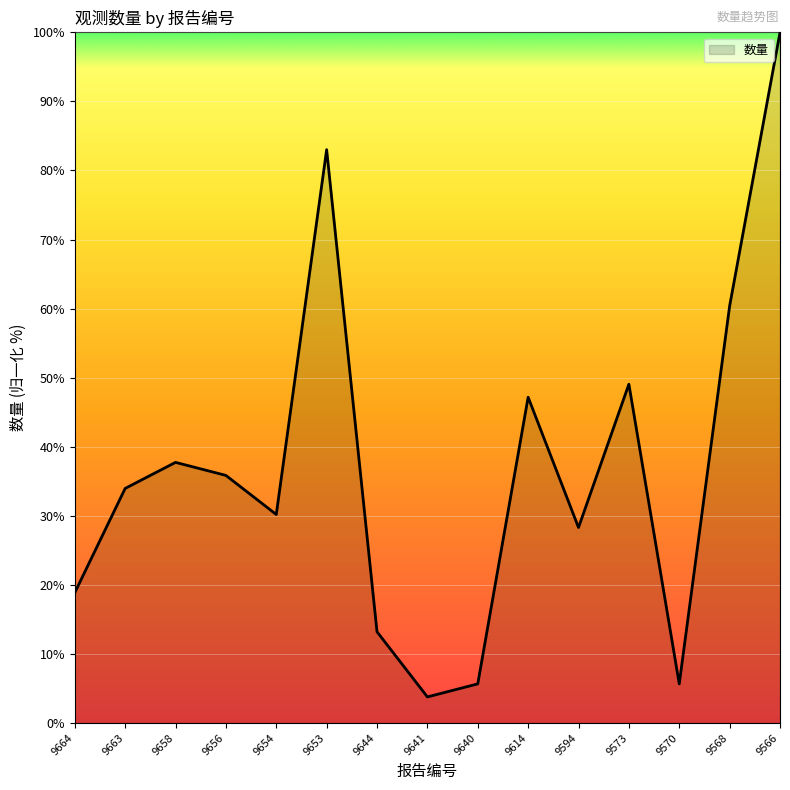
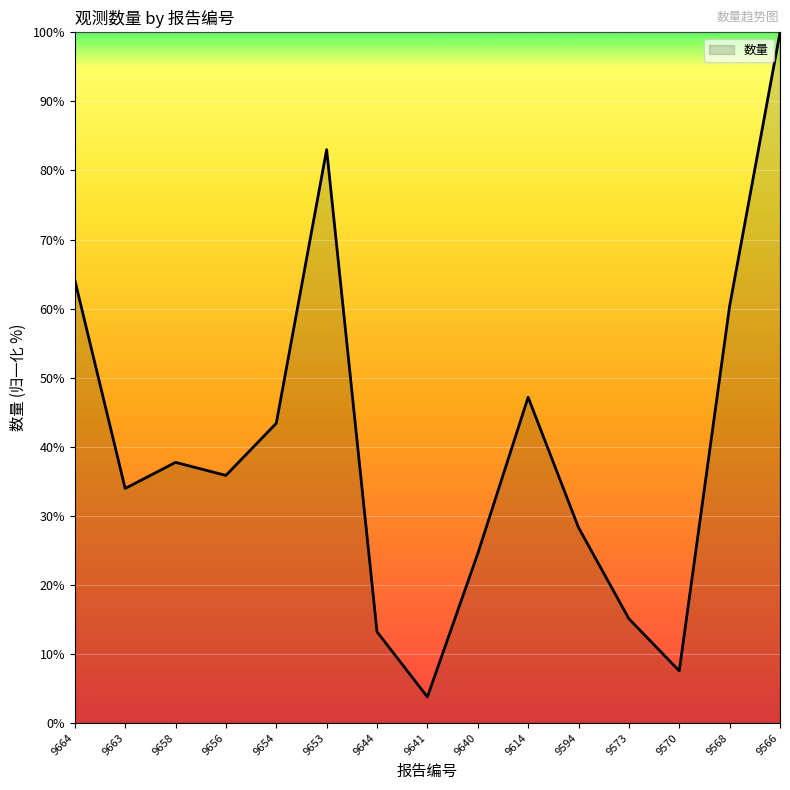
  {
-   "9664": "19%",
+   "9664": "64%",
    "9663": "34%",
    "9658": "38%",
    "9656": "36%",
-   "9654": "30%",
+   "9654": "43%",
    "9653": "83%",
    "9644": "13%",
    "9641": "4%",
-   "9640": "6%",
+   "9640": "25%",
    "9614": "47%",
    "9594": "28%",
-   "9573": "49%",
-   "9570": "6%",
+   "9573": "15%",
+   "9570": "8%",
    "9568": "60%",
    "9566": "100%"
  }
